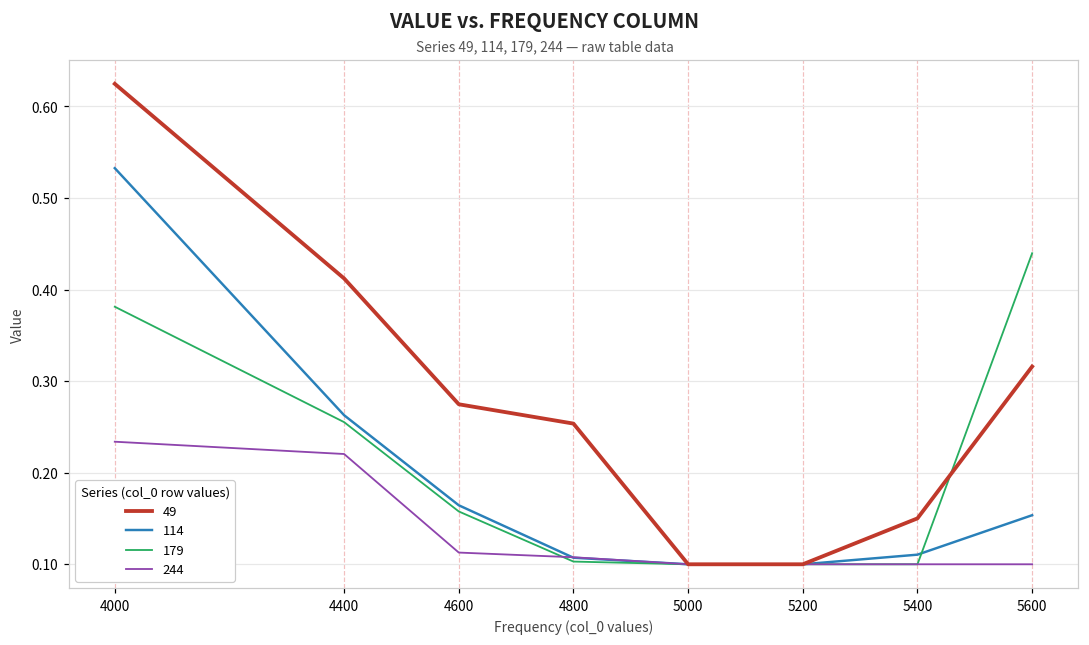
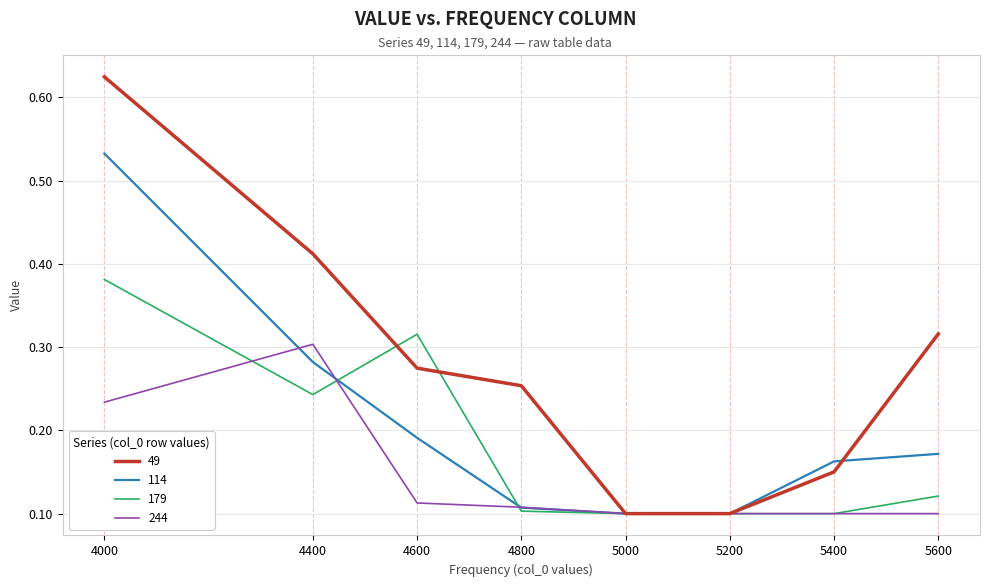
  {
    "49": {
      "4000": 0.62,
      "4400": 0.41,
      "4600": 0.27,
      "4800": 0.25,
      "5400": 0.15,
      "5600": 0.32
    },
    "114": {
      "4000": 0.53,
-     "4400": 0.26,
-     "4600": 0.16,
-     "5400": 0.11,
-     "5600": 0.15
+     "4400": 0.28,
+     "4600": 0.19,
+     "5400": 0.16,
+     "5600": 0.17
    },
    "179": {
      "4000": 0.38,
-     "4400": 0.26,
-     "4600": 0.16,
+     "4400": 0.24,
+     "4600": 0.32,
      "4800": 0.10,
-     "5600": 0.44
+     "5600": 0.12
    },
    "244": {
      "4000": 0.23,
-     "4400": 0.22,
+     "4400": 0.30,
      "4600": 0.11,
      "5600": 0.10
    }
  }
